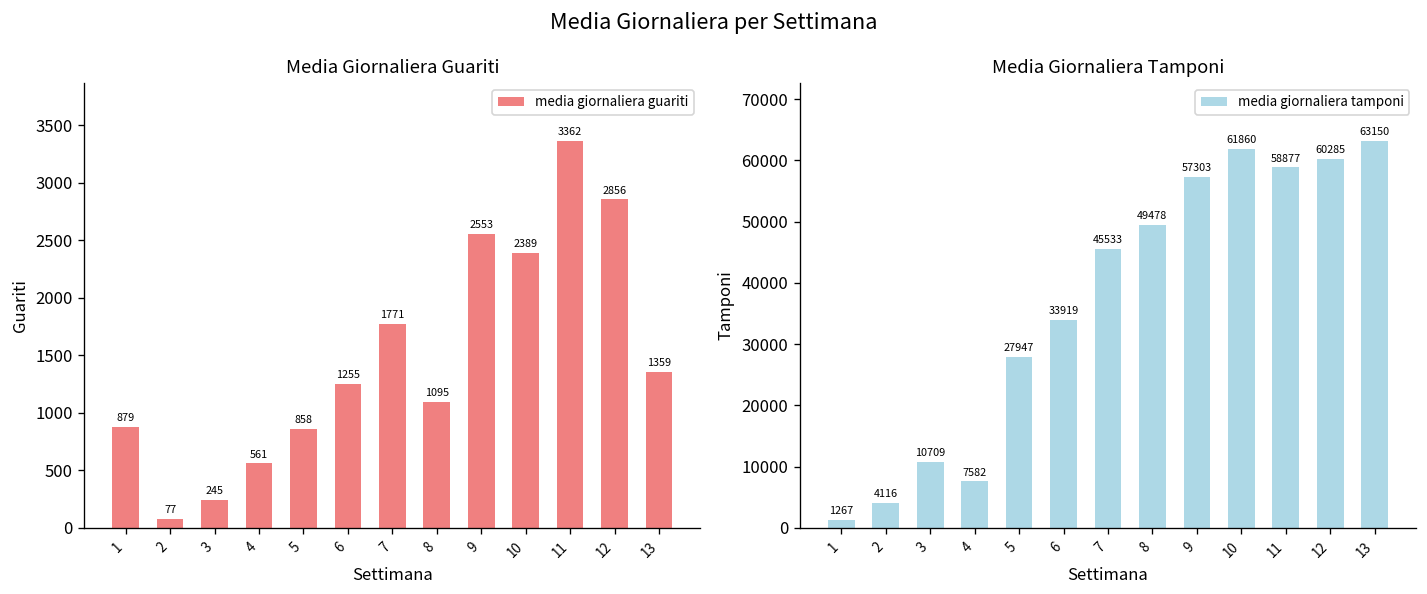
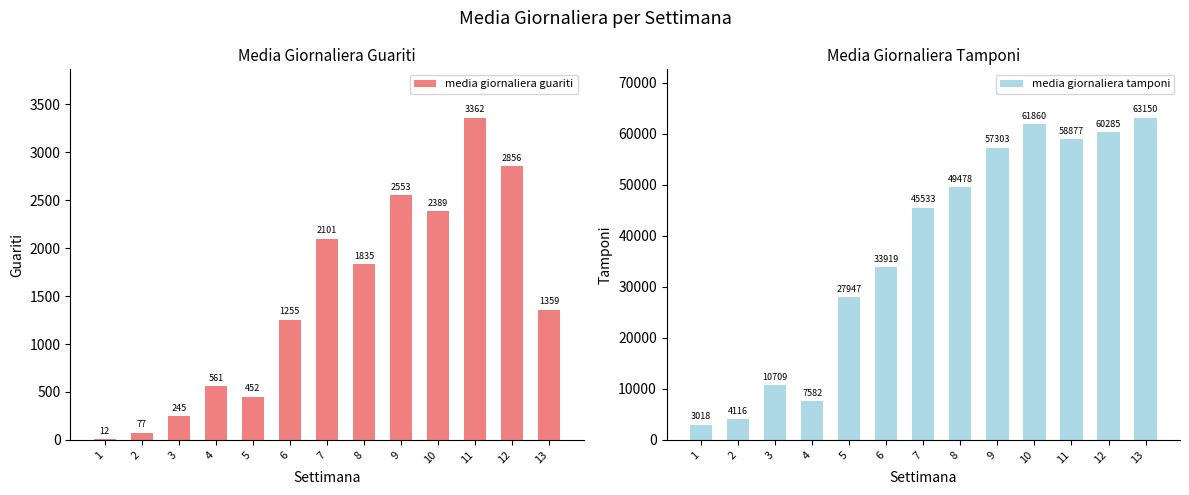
  {
    "Media Giornaliera Guariti": {
-     "1": 879,
+     "1": 12,
      "2": 77,
      "3": 245,
      "4": 561,
-     "5": 858,
+     "5": 452,
      "6": 1255,
-     "7": 1771,
-     "8": 1095,
+     "7": 2101,
+     "8": 1835,
      "9": 2553,
      "10": 2389,
      "11": 3362,
      "12": 2856,
      "13": 1359
    },
    "Media Giornaliera Tamponi": {
-     "1": 1267,
+     "1": 3018,
      "2": 4116,
      "3": 10709,
      "4": 7582,
      "5": 27947,
      "6": 33919,
      "7": 45533,
      "8": 49478,
      "9": 57303,
      "10": 61860,
      "11": 58877,
      "12": 60285,
      "13": 63150
    }
  }
